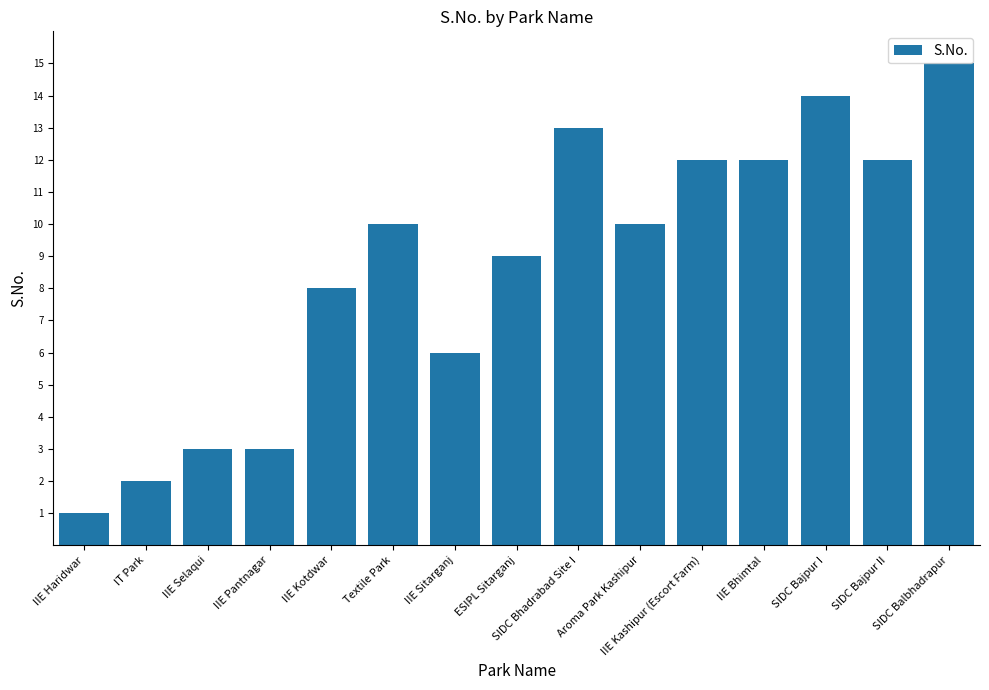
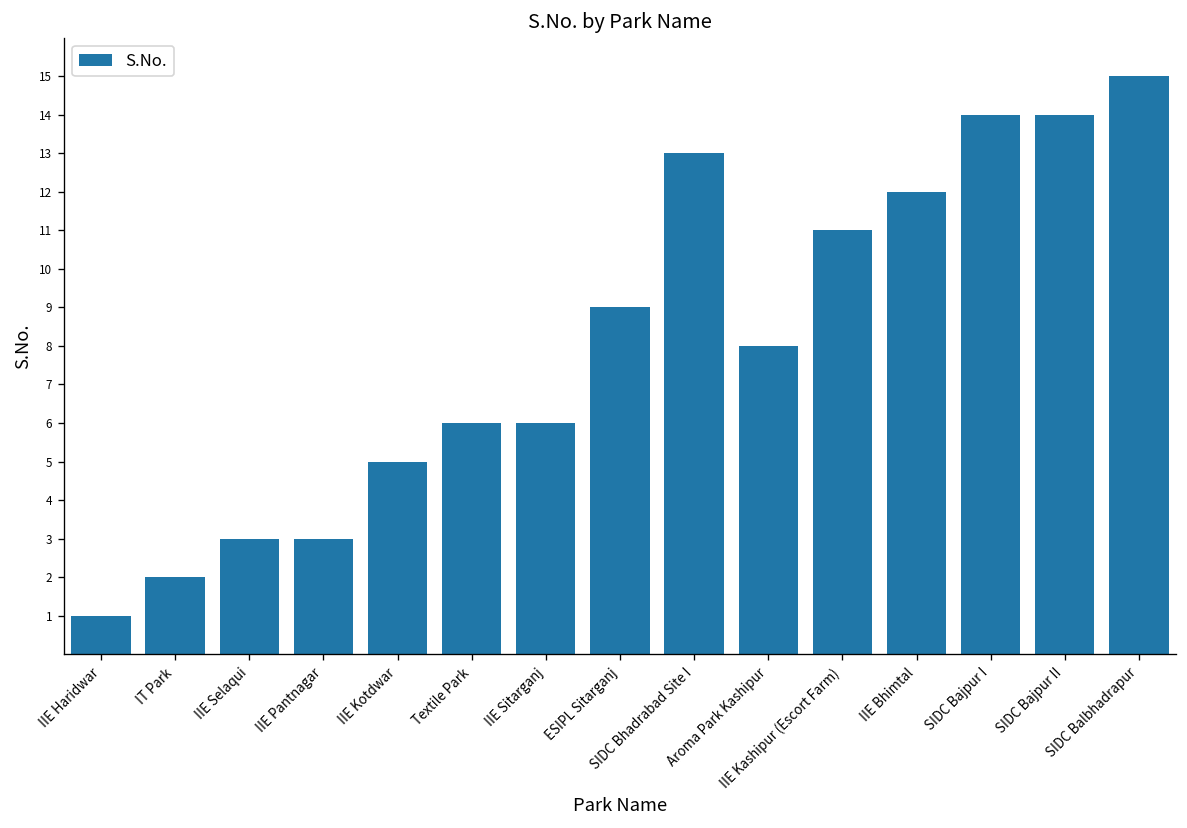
  {
    "IIE Haridwar": 1,
    "IT Park": 2,
    "IIE Selaqui": 3,
    "IIE Pantnagar": 3,
-   "IIE Kotdwar": 8,
-   "Textile Park": 10,
+   "IIE Kotdwar": 5,
+   "Textile Park": 6,
    "IIE Sitarganj": 6,
    "ESIPL Sitarganj": 9,
    "SIDC Bhadrabad Site I": 13,
-   "Aroma Park Kashipur": 10,
-   "IIE Kashipur (Escort Farm)": 12,
+   "Aroma Park Kashipur": 8,
+   "IIE Kashipur (Escort Farm)": 11,
    "IIE Bhimtal": 12,
    "SIDC Bajpur I": 14,
-   "SIDC Bajpur II": 12,
+   "SIDC Bajpur II": 14,
    "SIDC Balbhadrapur": 15
  }
